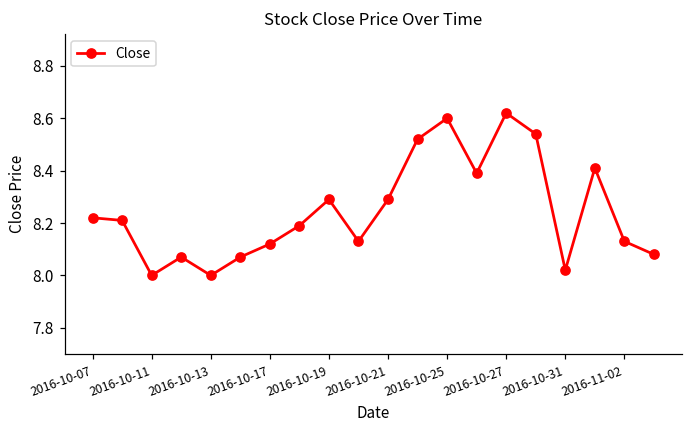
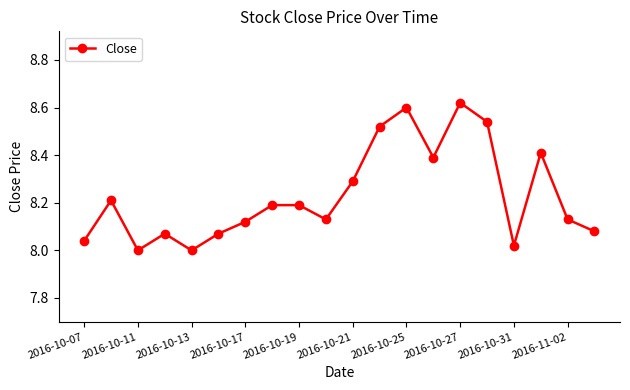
  {
-   "2016-10-07": 8.22,
+   "2016-10-07": 8.04,
    "2016-10-11": 8.00,
    "2016-10-13": 8.00,
    "2016-10-17": 8.12,
-   "2016-10-19": 8.29,
+   "2016-10-19": 8.19,
    "2016-10-21": 8.29,
    "2016-10-25": 8.60,
    "2016-10-27": 8.62,
    "2016-10-31": 8.02,
    "2016-11-02": 8.13
  }
